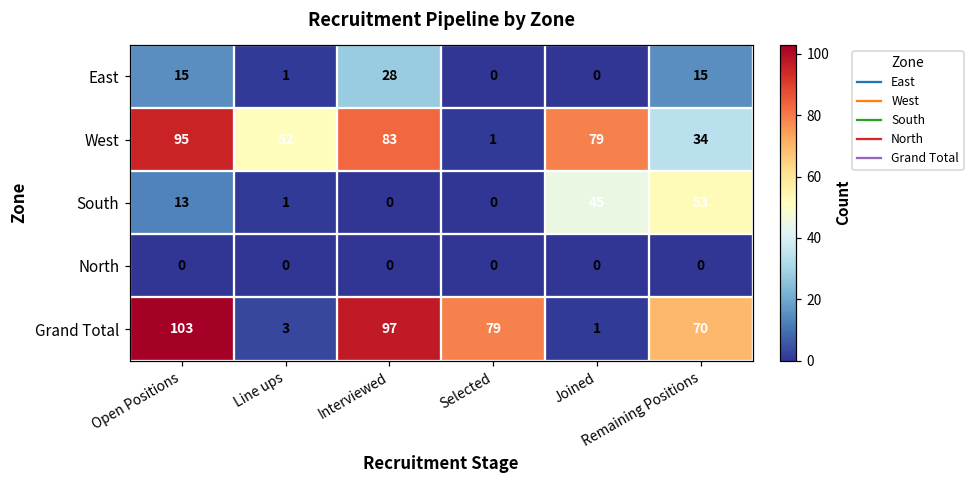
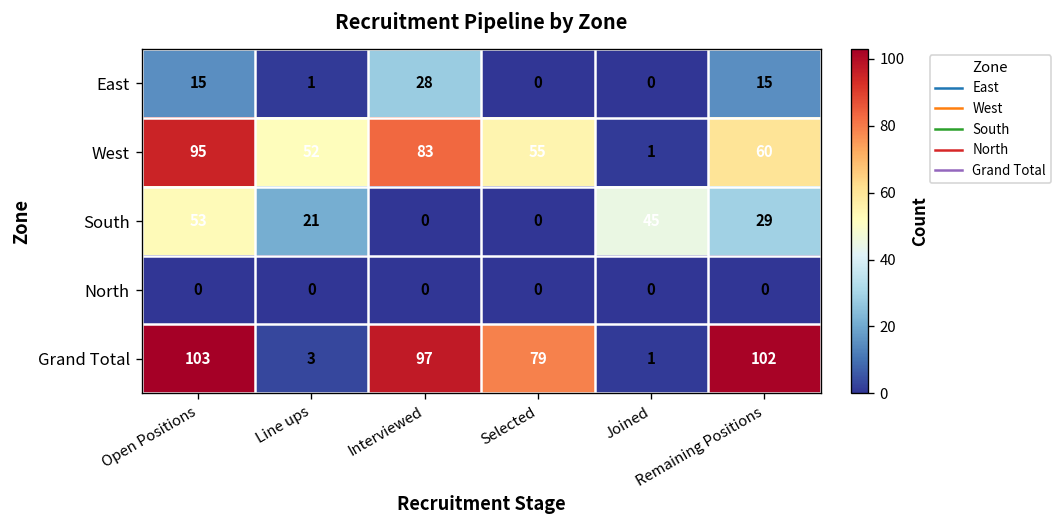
  {
    "East": {
      "Open Positions": 15,
      "Line ups": 1,
      "Interviewed": 28,
      "Selected": 0,
      "Joined": 0,
      "Remaining Positions": 15
    },
    "West": {
      "Open Positions": 95,
      "Line ups": 52,
      "Interviewed": 83,
-     "Selected": 1,
-     "Joined": 79,
-     "Remaining Positions": 34
+     "Selected": 55,
+     "Joined": 1,
+     "Remaining Positions": 60
    },
    "South": {
-     "Open Positions": 13,
-     "Line ups": 1,
+     "Open Positions": 53,
+     "Line ups": 21,
      "Interviewed": 0,
      "Selected": 0,
-     "Remaining Positions": 53
+     "Remaining Positions": 29
    },
    "North": {
      "Open Positions": 0,
      "Line ups": 0,
      "Interviewed": 0,
      "Selected": 0,
      "Joined": 0,
      "Remaining Positions": 0
    },
    "Grand Total": {
      "Open Positions": 103,
      "Line ups": 3,
      "Interviewed": 97,
      "Selected": 79,
      "Joined": 1,
-     "Remaining Positions": 70
+     "Remaining Positions": 102
    }
  }
